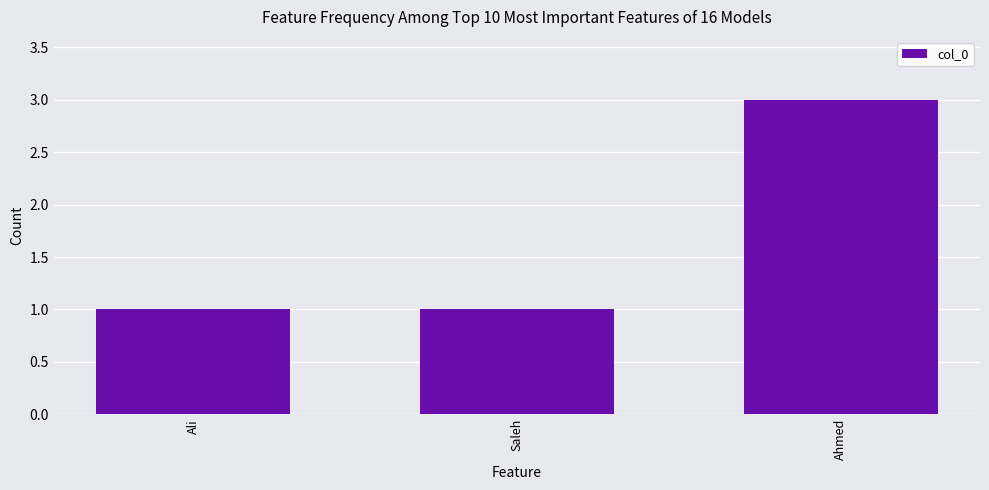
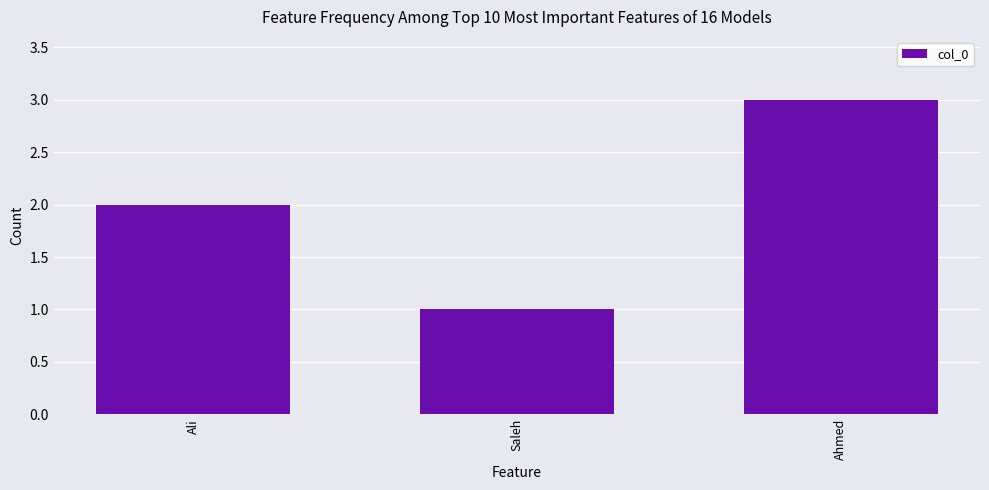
  {
-   "Ali": 1,
+   "Ali": 2,
    "Saleh": 1,
    "Ahmed": 3
  }
